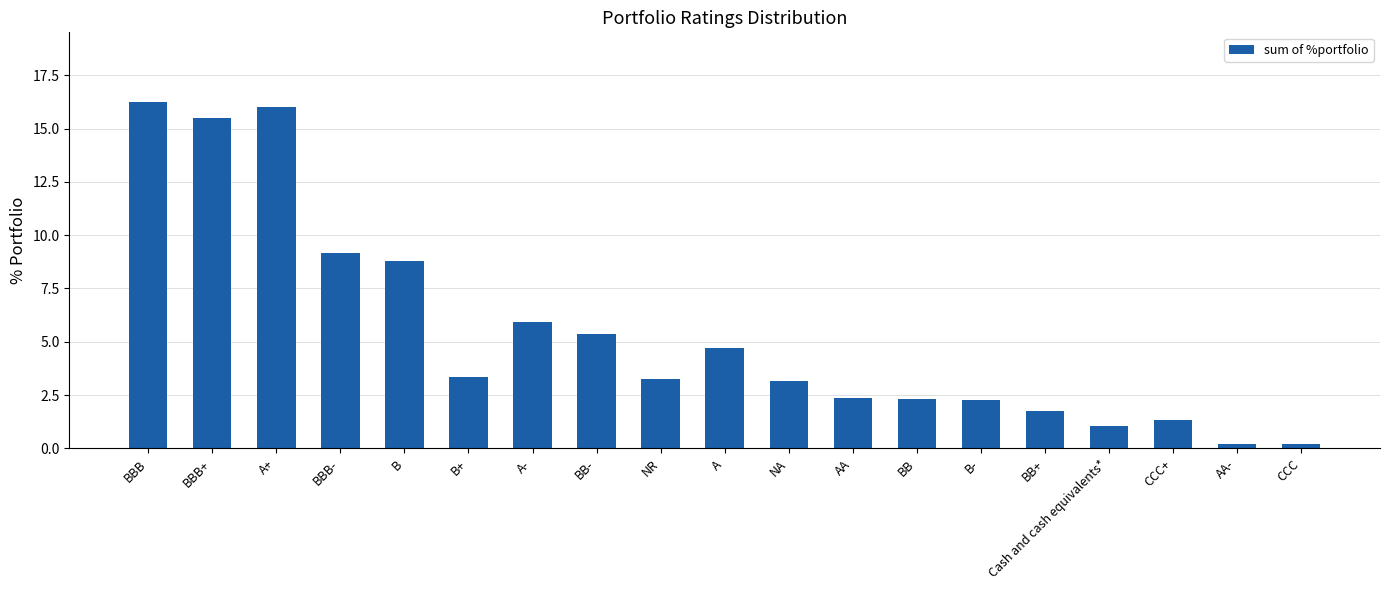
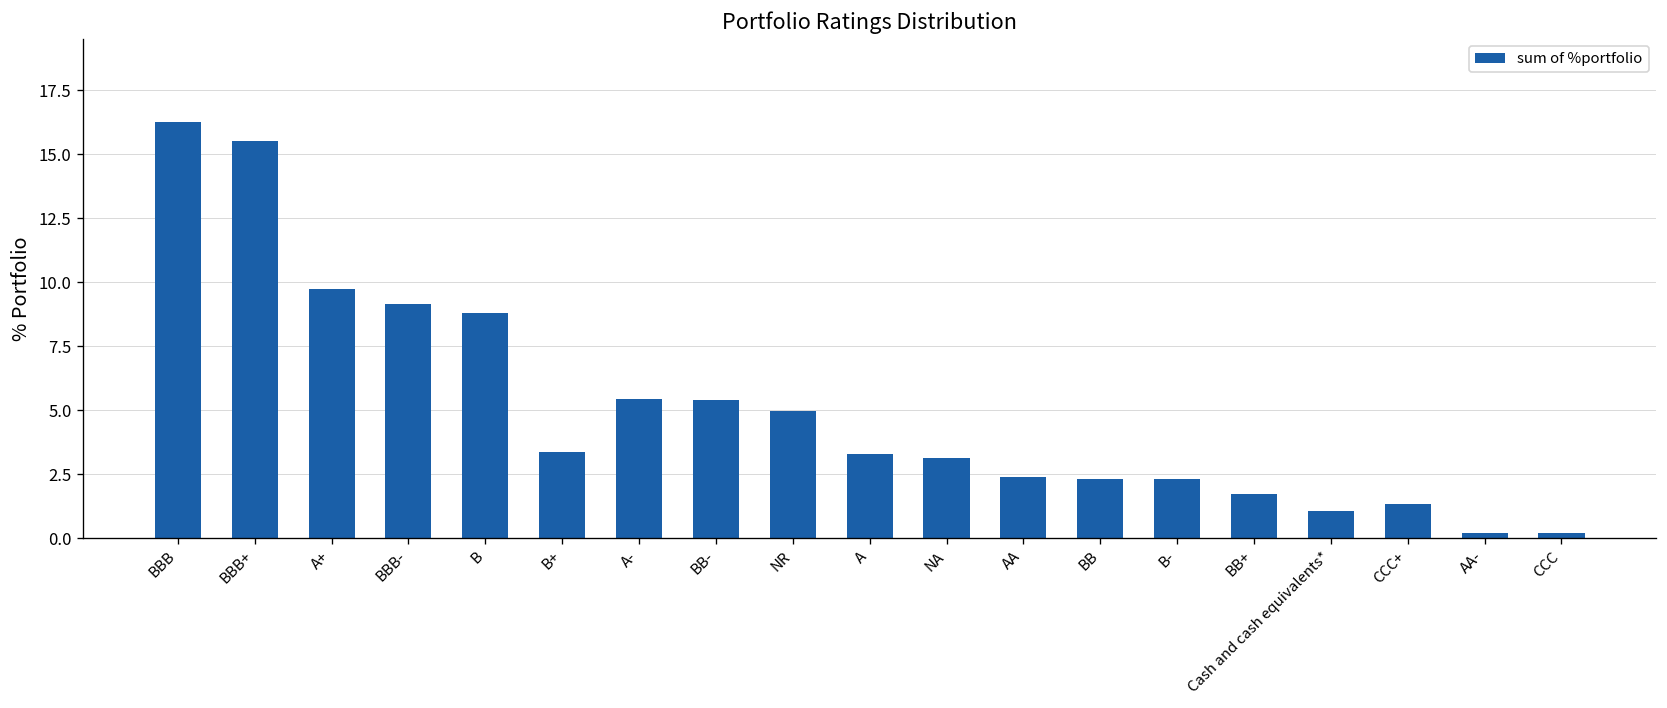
  {
    "BBB": 16.3,
    "BBB+": 15.5,
-   "A+": 16.0,
+   "A+": 9.7,
    "BBB-": 9.2,
    "B": 8.8,
    "B+": 3.4,
-   "A-": 6.0,
+   "A-": 5.4,
    "BB-": 5.4,
-   "NR": 3.3,
-   "A": 4.7,
+   "NR": 5.0,
+   "A": 3.3,
    "NA": 3.1,
    "AA": 2.4,
    "BB": 2.3,
    "B-": 2.3,
    "BB+": 1.7,
    "Cash and cash equivalents*": 1.1,
    "CCC+": 1.3,
    "AA-": 0.2,
    "CCC": 0.2
  }
